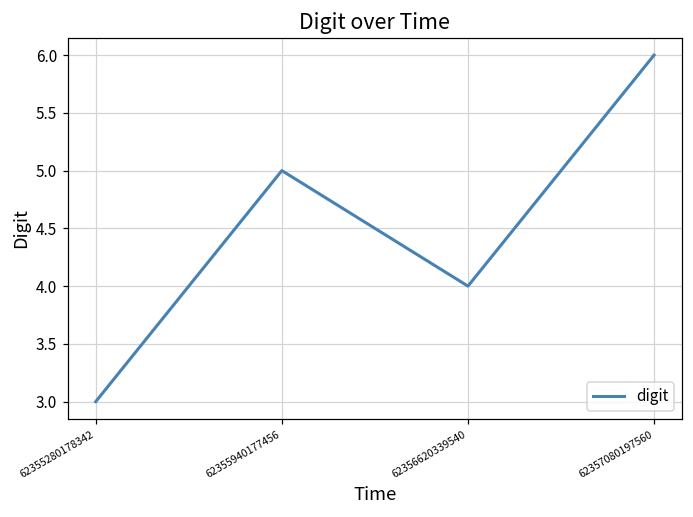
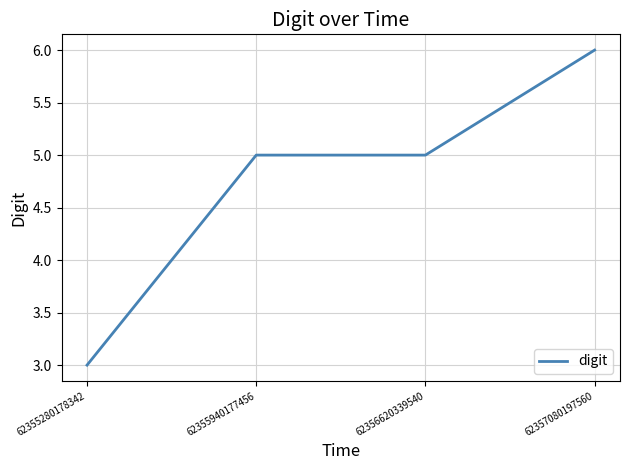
  {
    "62355280178342": 3,
    "62355940177456": 5,
-   "62356620339540": 4,
+   "62356620339540": 5,
    "62357080197560": 6
  }
